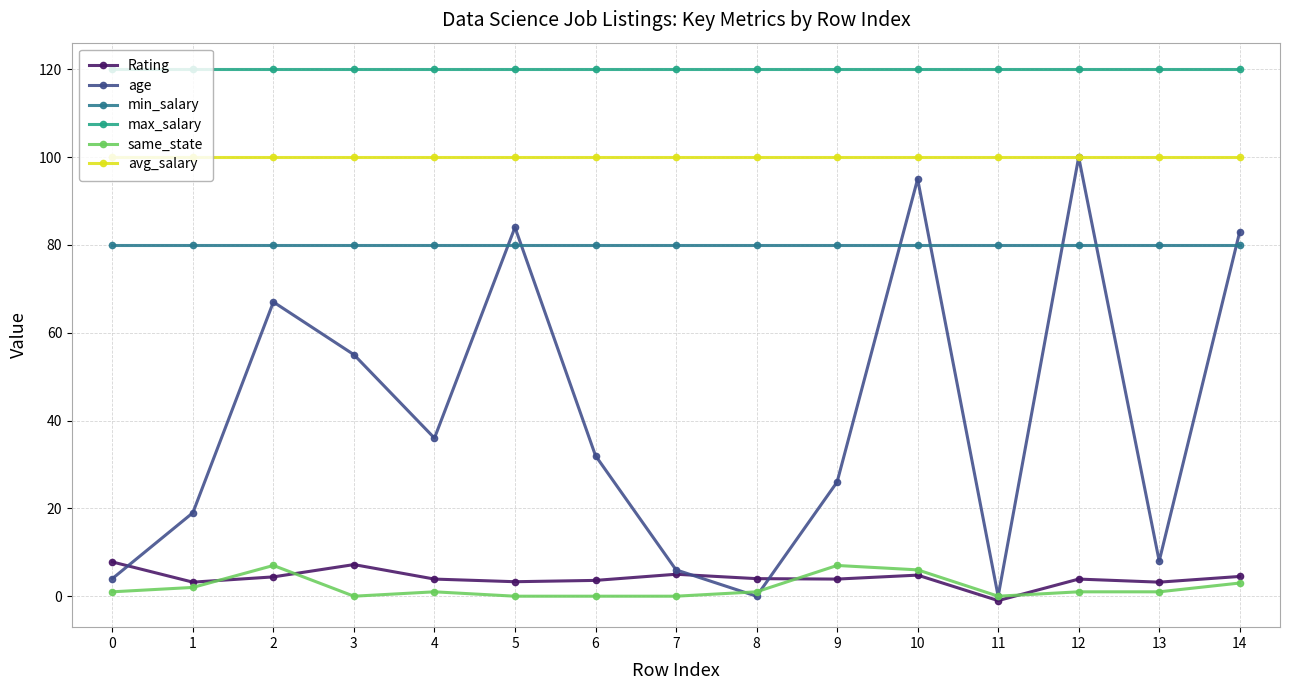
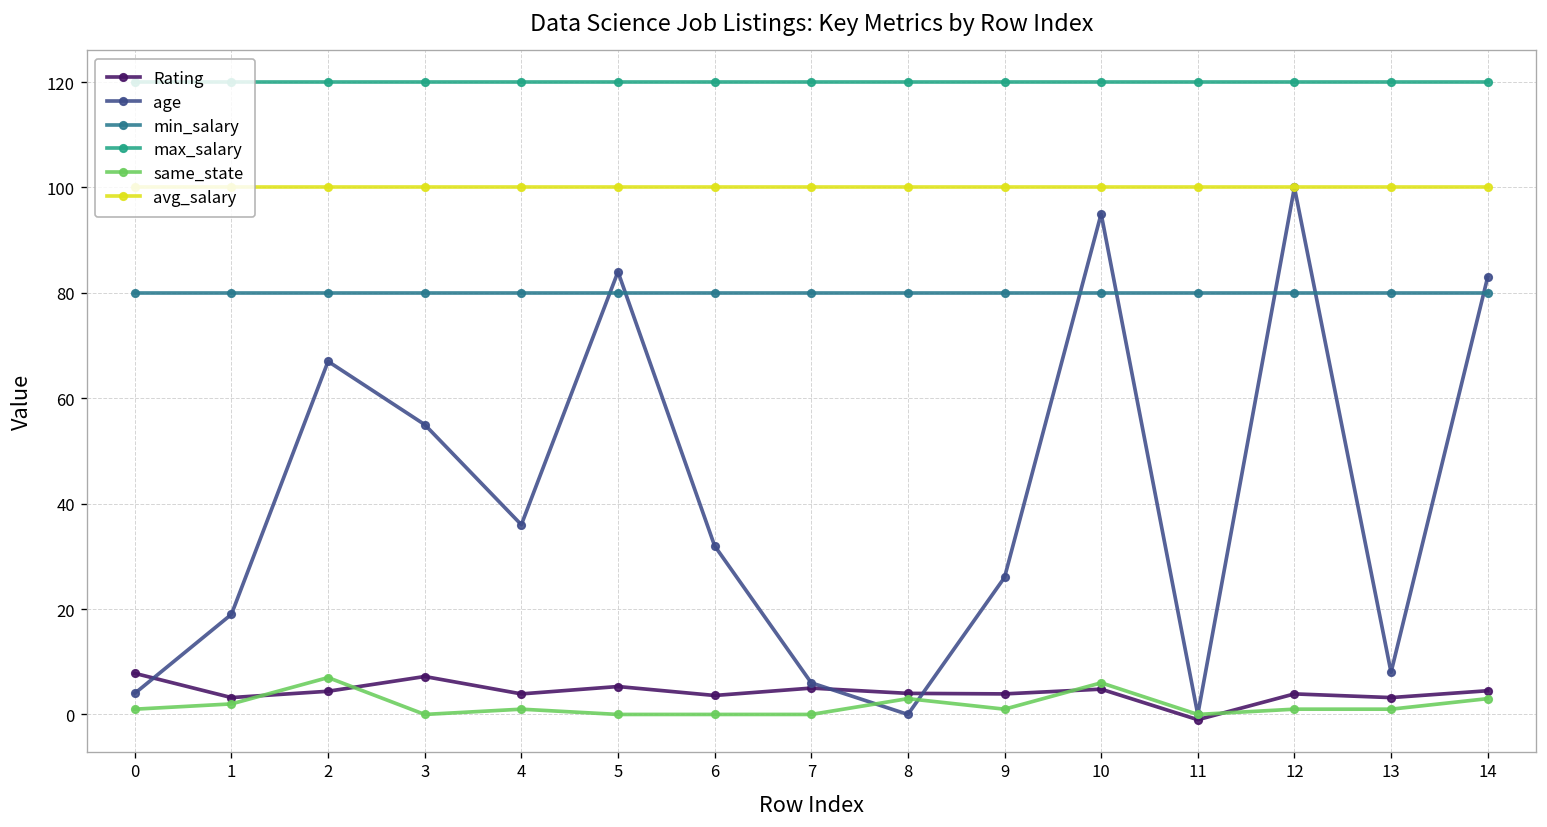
  {
    "Rating": {
      "0": 8,
      "1": 3,
      "2": 4,
      "3": 7,
      "4": 4,
-     "5": 3,
+     "5": 5,
      "6": 4,
      "7": 5,
      "8": 4,
      "9": 4,
      "10": 5,
      "11": -1,
      "12": 4,
      "13": 3,
      "14": 5
    },
    "same_state": {
      "0": 1,
      "1": 2,
      "2": 7,
      "3": 0,
      "4": 1,
      "5": 0,
      "6": 0,
      "7": 0,
-     "8": 1,
-     "9": 7,
+     "8": 3,
+     "9": 1,
      "10": 6,
      "12": 1,
      "13": 1,
      "14": 3
    },
    "avg_salary": {
      "2": 100,
      "3": 100,
      "4": 100,
      "5": 100,
      "6": 100,
      "7": 100,
      "8": 100,
      "9": 100,
      "10": 100,
      "11": 100,
      "13": 100,
      "14": 100
    }
  }
